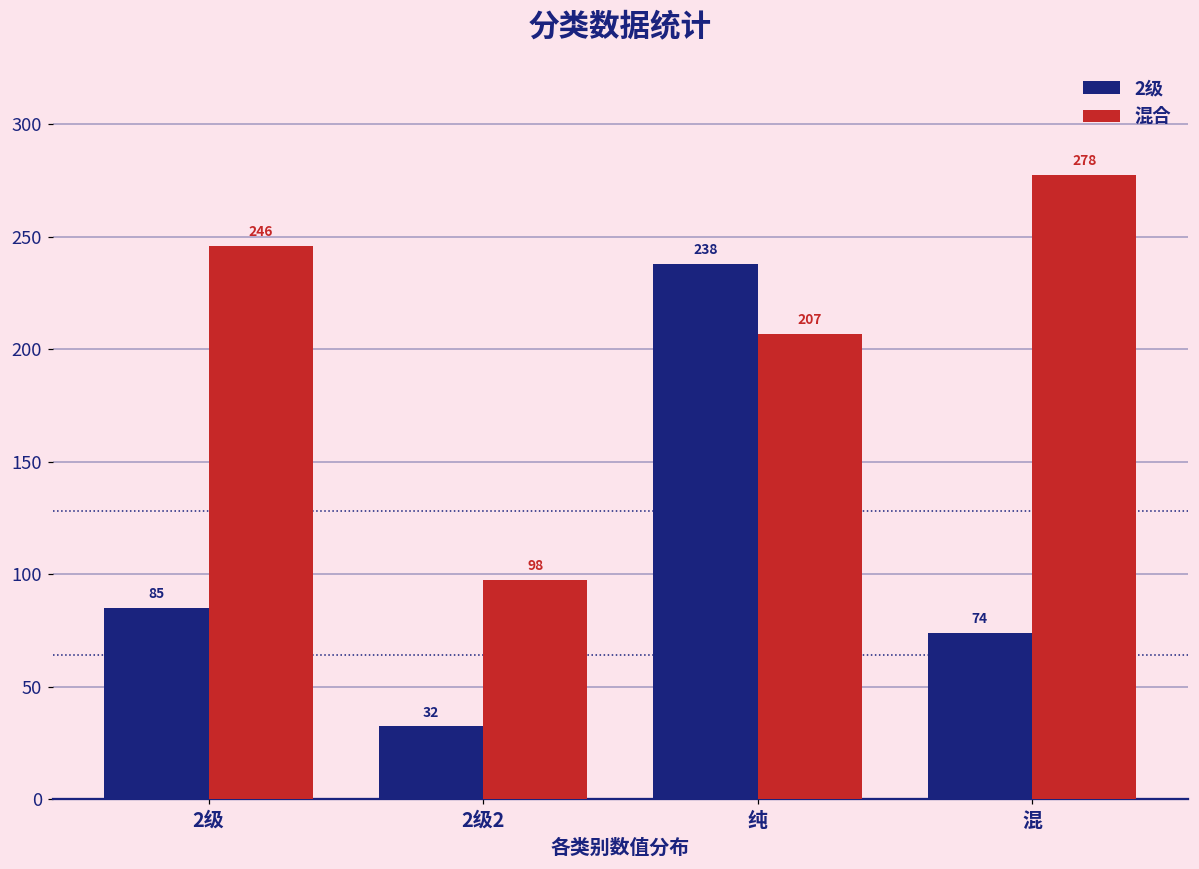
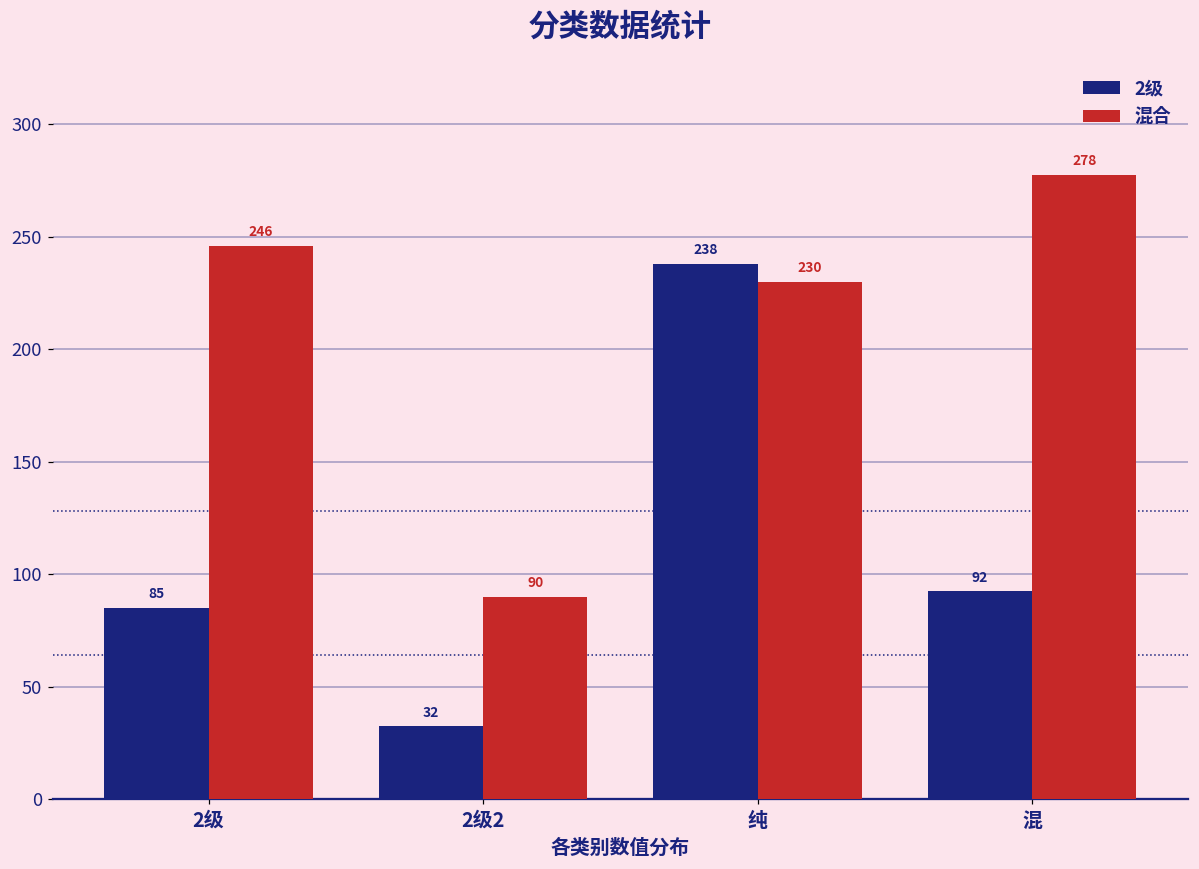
  {
    "2级": {
      "2级": 85,
      "2级2": 32,
      "纯": 238,
-     "混": 74
+     "混": 92
    },
    "混合": {
      "2级": 246,
-     "2级2": 98,
-     "纯": 207,
+     "2级2": 90,
+     "纯": 230,
      "混": 278
    }
  }
